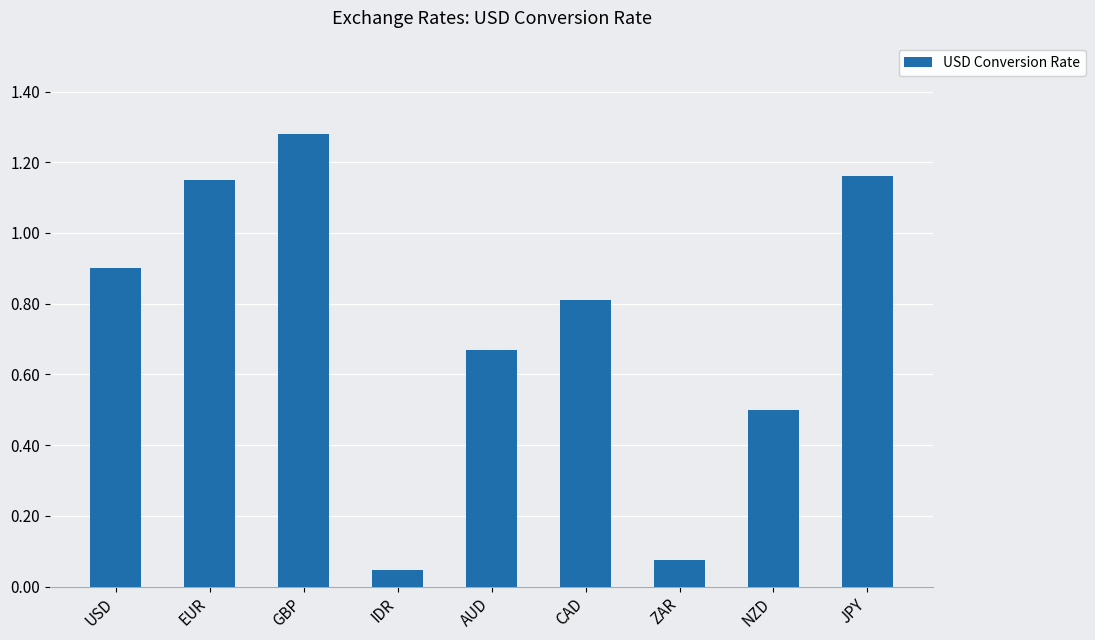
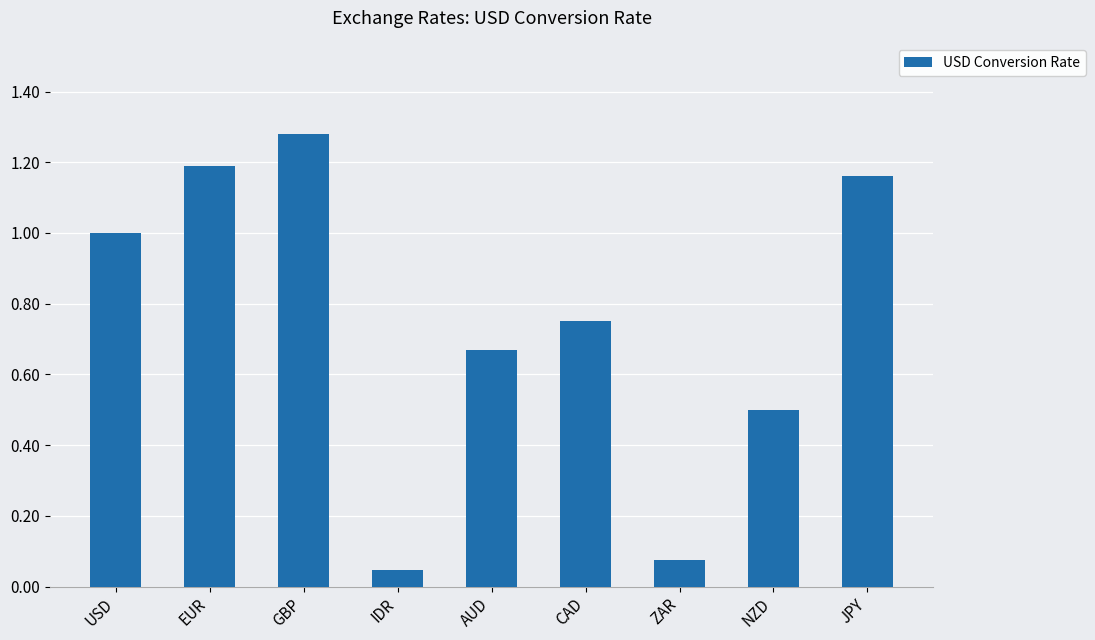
  {
-   "USD": 0.9,
-   "EUR": 1.15,
+   "USD": 1.0,
+   "EUR": 1.19,
    "GBP": 1.28,
    "IDR": 0.05,
    "AUD": 0.67,
-   "CAD": 0.81,
+   "CAD": 0.75,
    "ZAR": 0.08,
    "NZD": 0.50,
    "JPY": 1.16
  }
